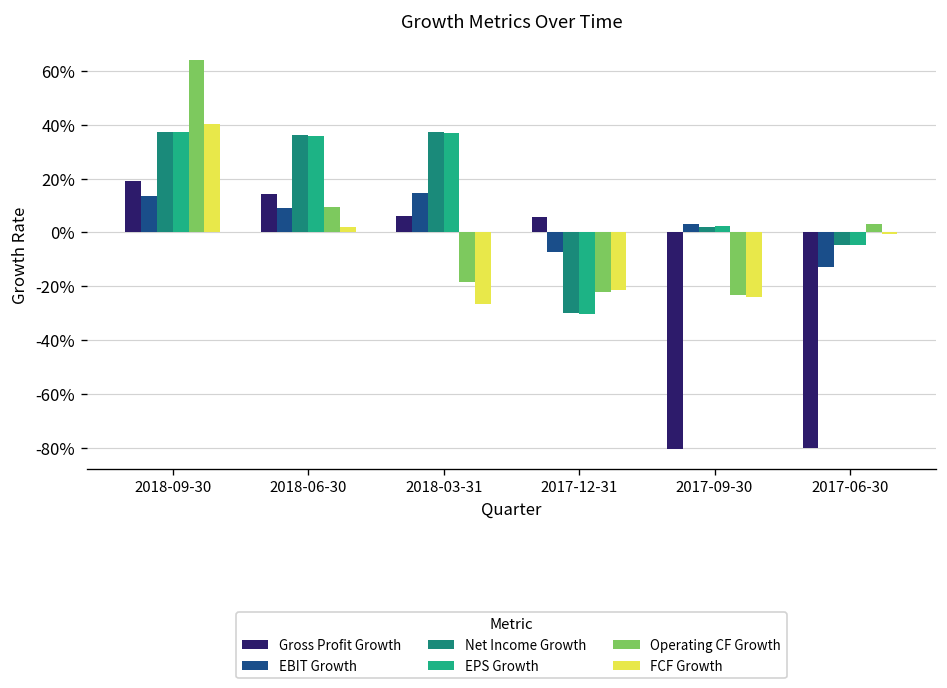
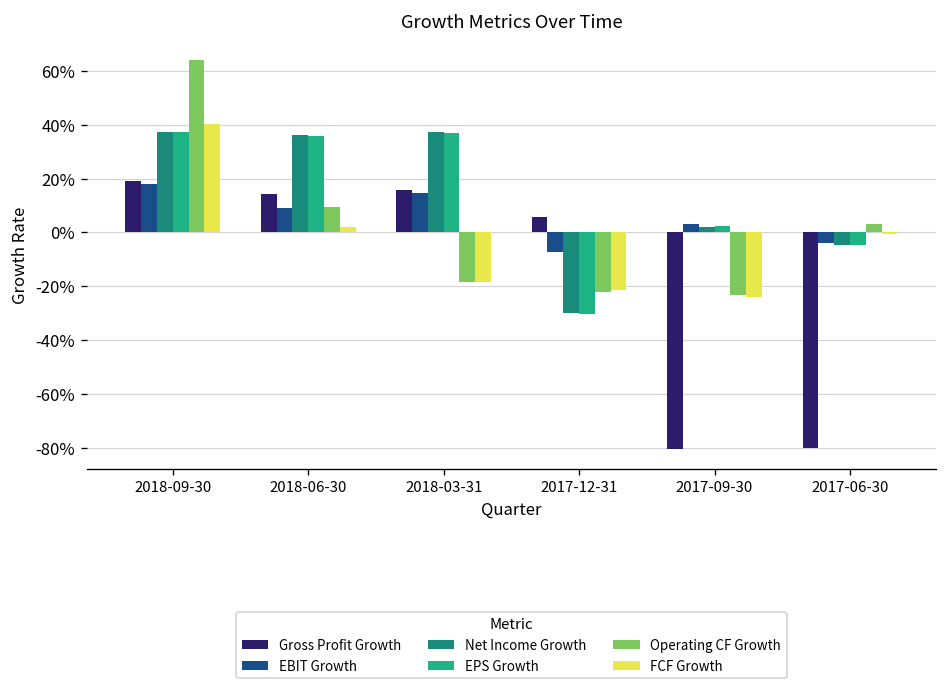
  {
    "Gross Profit Growth": {
      "2018-09-30": "19%",
      "2018-06-30": "14%",
-     "2018-03-31": "6%",
+     "2018-03-31": "16%",
      "2017-12-31": "6%",
      "2017-09-30": "-81%",
      "2017-06-30": "-80%"
    },
    "EBIT Growth": {
-     "2018-09-30": "13%",
+     "2018-09-30": "18%",
      "2018-06-30": "9%",
      "2018-03-31": "15%",
      "2017-12-31": "-7%",
      "2017-09-30": "3%",
-     "2017-06-30": "-13%"
+     "2017-06-30": "-4%"
    },
    "Operating CF Growth": {
      "2018-09-30": "64%",
      "2018-06-30": "10%",
      "2018-03-31": "-18%",
      "2017-12-31": "-22%",
      "2017-09-30": "-23%",
      "2017-06-30": "3%"
    },
    "FCF Growth": {
      "2018-09-30": "40%",
      "2018-06-30": "2%",
-     "2018-03-31": "-27%",
+     "2018-03-31": "-18%",
      "2017-12-31": "-22%",
      "2017-09-30": "-24%"
    }
  }
